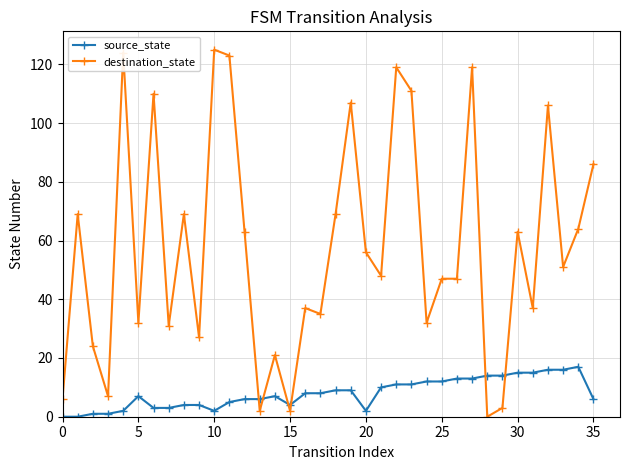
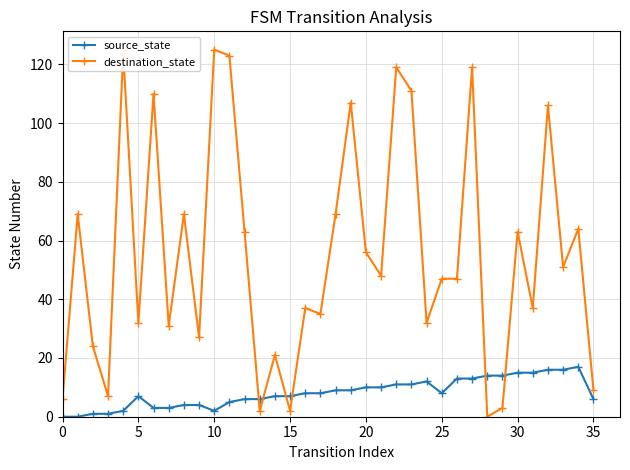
  {
    "source_state": {
      "0": 0,
      "5": 7,
      "10": 2,
-     "15": 4,
-     "20": 2,
-     "25": 12,
+     "15": 7,
+     "20": 10,
+     "25": 8,
      "30": 15,
      "35": 6
    },
    "destination_state": {
      "0": 6,
      "5": 32,
      "10": 125,
      "15": 2,
      "20": 56,
      "25": 47,
      "30": 63,
-     "35": 86
+     "35": 9
    }
  }
